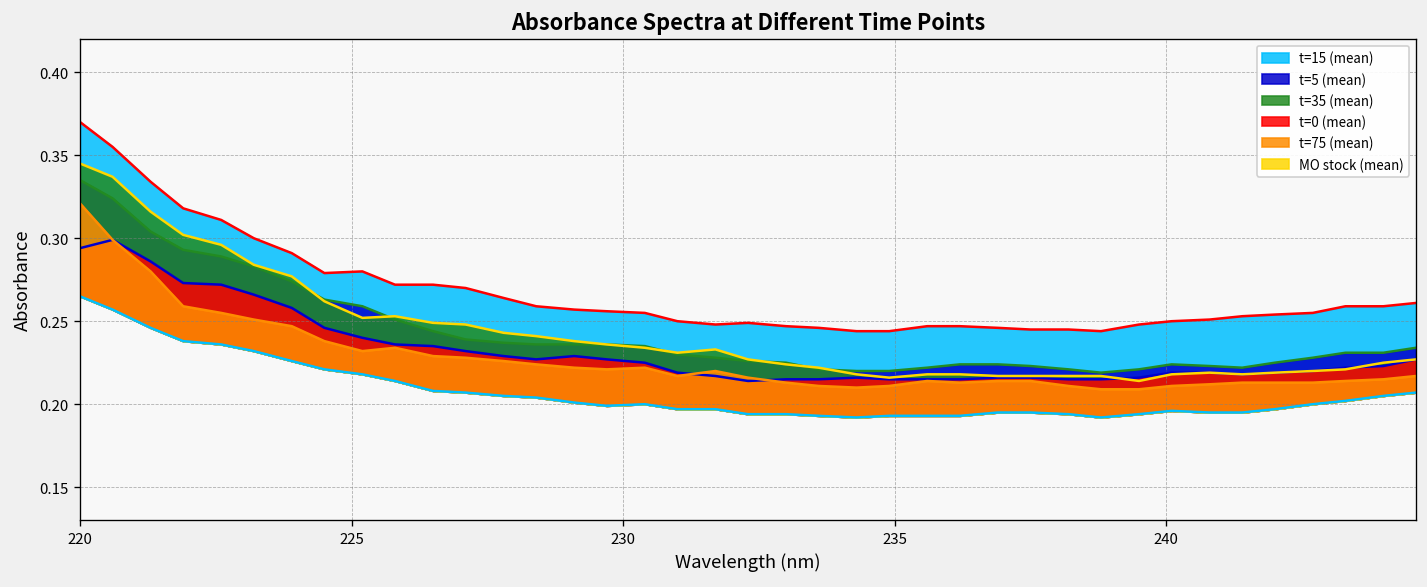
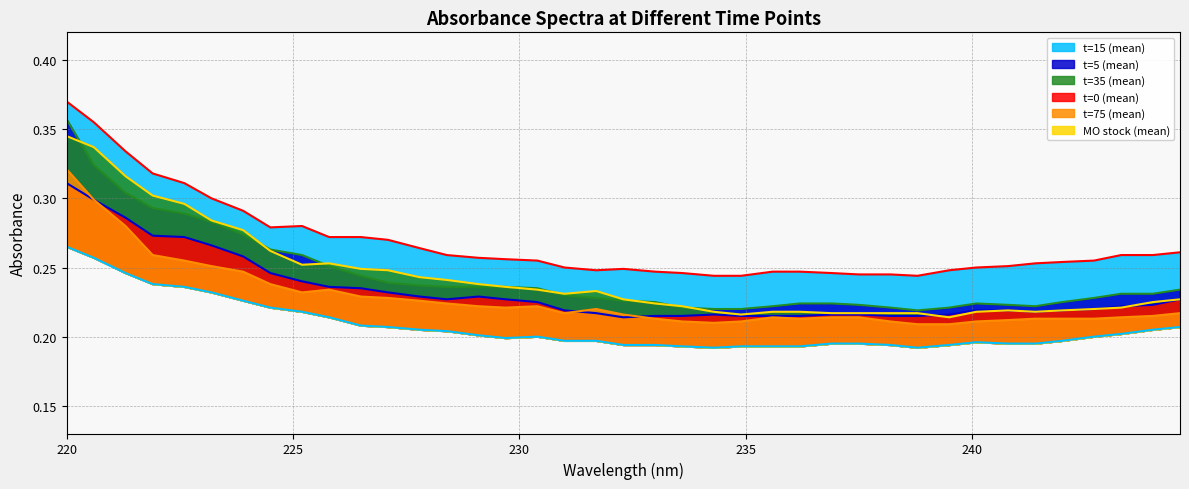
  {
    "MO stock (mean)": {
      "220": 0.265
    },
    "t=0 (mean)": {
-     "220": 0.294
+     "220": 0.311
    },
    "t=5 (mean)": {
-     "220": 0.335
+     "220": 0.357
    },
    "t=15 (mean)": {
      "220": 0.370
    },
    "t=35 (mean)": {
      "220": 0.345
    },
    "t=75 (mean)": {
      "220": 0.321
    }
  }
